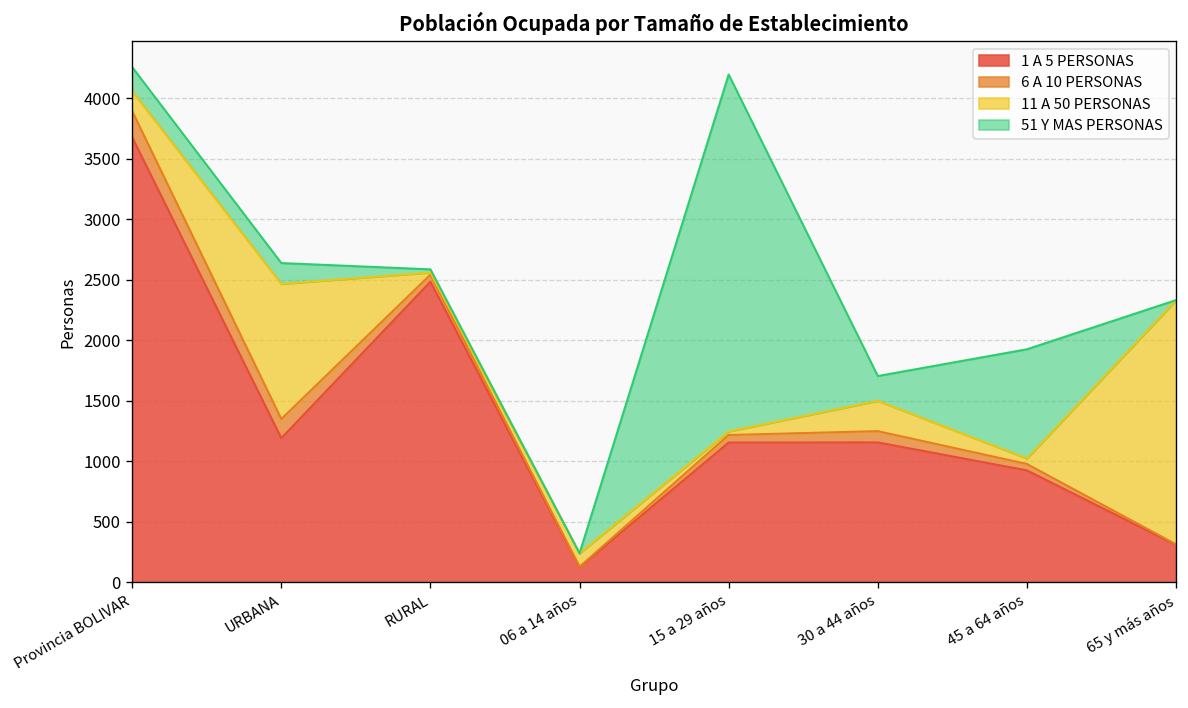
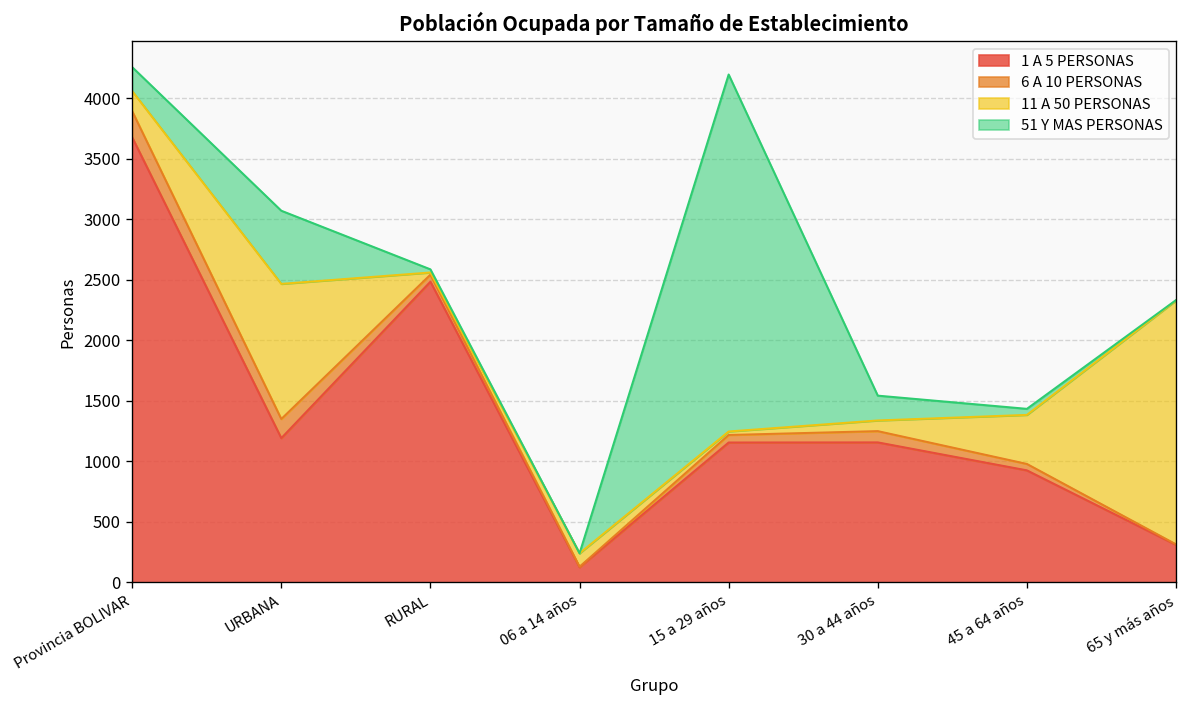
  {
    "11 A 50 PERSONAS": {
      "Provincia BOLIVAR": 170,
      "URBANA": 1120,
      "15 a 29 años": 30,
-     "30 a 44 años": 250,
-     "45 a 64 años": 50
+     "30 a 44 años": 90,
+     "45 a 64 años": 410
    },
    "51 Y MAS PERSONAS": {
      "Provincia BOLIVAR": 200,
-     "URBANA": 170,
+     "URBANA": 600,
      "RURAL": 30,
      "15 a 29 años": 2950,
      "30 a 44 años": 210,
-     "45 a 64 años": 900
+     "45 a 64 años": 50
    }
  }
